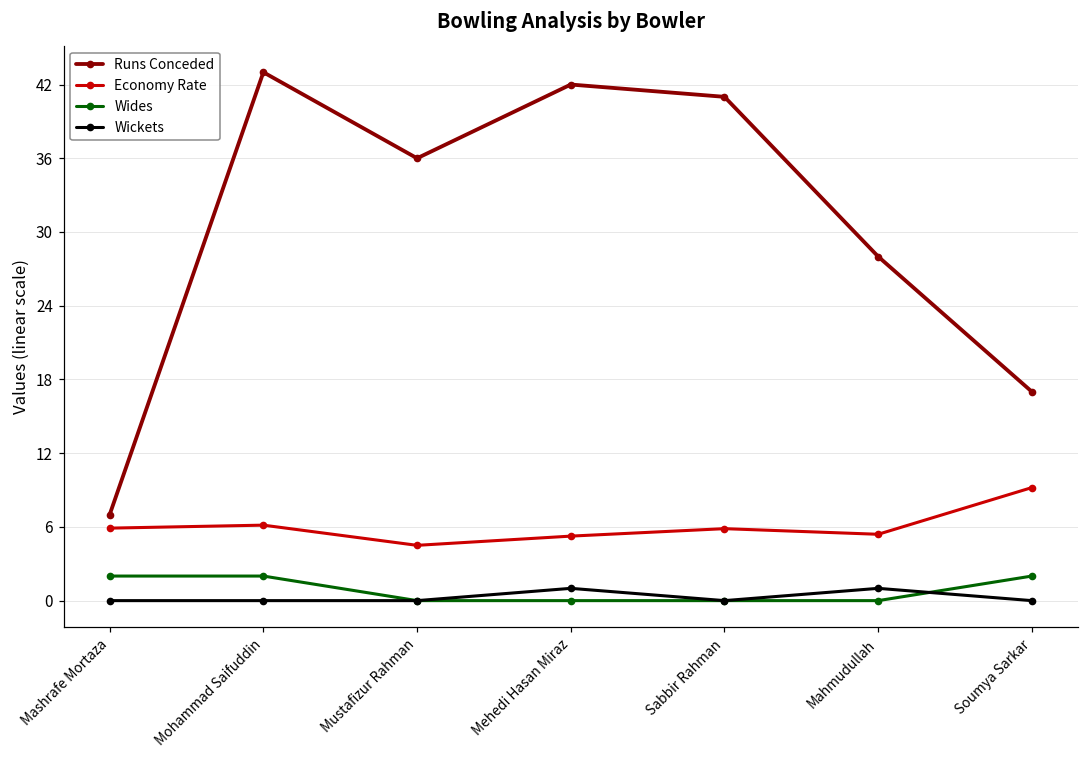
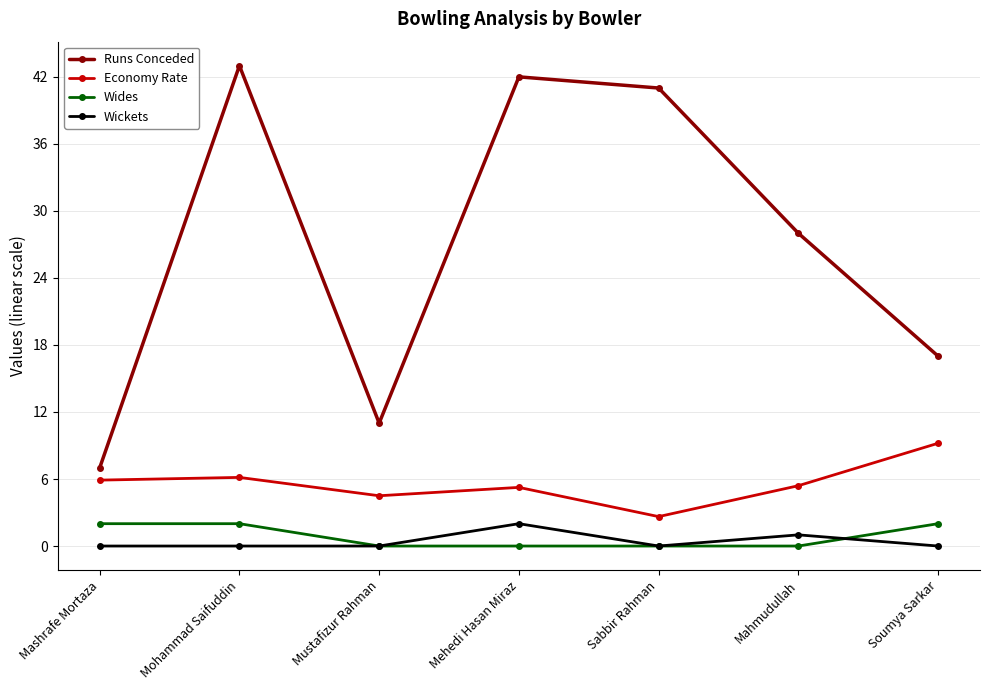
  {
    "Runs Conceded": {
      "Mashrafe Mortaza": 7,
      "Mohammad Saifuddin": 43,
-     "Mustafizur Rahman": 36,
+     "Mustafizur Rahman": 11,
      "Mehedi Hasan Miraz": 42,
      "Sabbir Rahman": 41,
      "Mahmudullah": 28,
      "Soumya Sarkar": 17
    },
    "Economy Rate": {
      "Mashrafe Mortaza": 5.9,
      "Mohammad Saifuddin": 6.1,
      "Mustafizur Rahman": 4.5,
      "Mehedi Hasan Miraz": 5.3,
-     "Sabbir Rahman": 5.9,
+     "Sabbir Rahman": 2.6,
      "Mahmudullah": 5.4,
      "Soumya Sarkar": 9.2
    },
    "Wides": {
      "Mashrafe Mortaza": 2.0,
      "Mohammad Saifuddin": 2.0,
      "Mehedi Hasan Miraz": 0.0,
      "Mahmudullah": 0.0,
      "Soumya Sarkar": 2.0
    },
    "Wickets": {
      "Mashrafe Mortaza": 0,
      "Mohammad Saifuddin": 0,
-     "Mehedi Hasan Miraz": 1,
+     "Mehedi Hasan Miraz": 2,
      "Mahmudullah": 1,
      "Soumya Sarkar": 0
    }
  }
